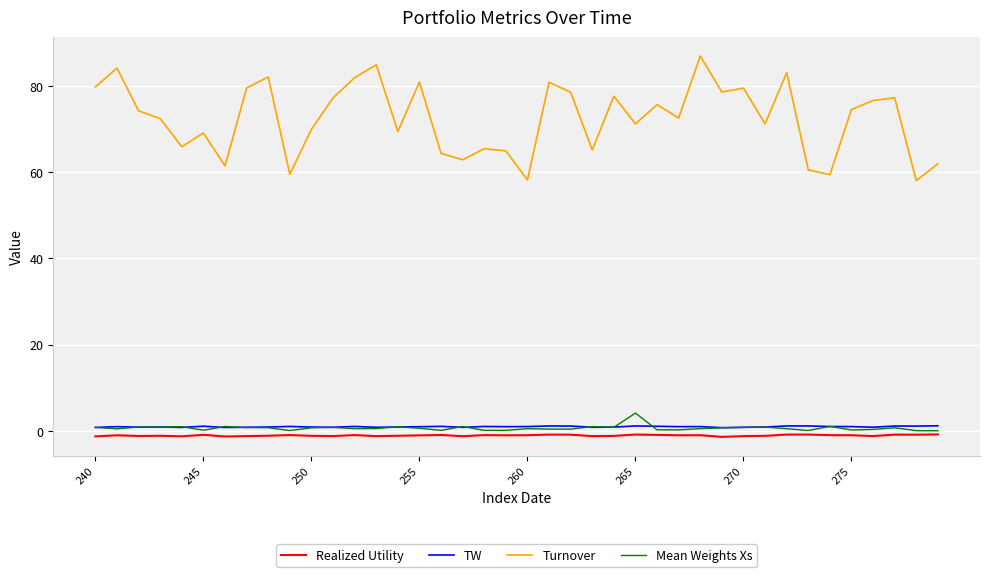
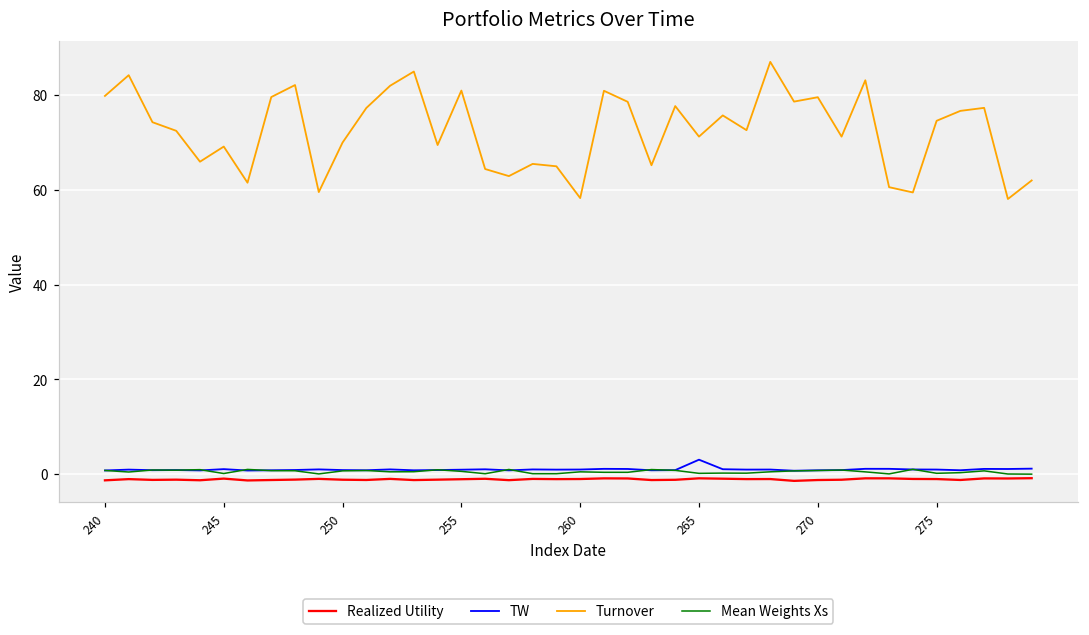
  {
    "Realized Utility": {
      "240": -1,
      "245": -1,
      "250": -1,
      "255": -1,
      "260": -1,
      "265": -1,
      "270": -1,
      "275": -1
    },
    "TW": {
      "245": 1,
-     "265": 1,
+     "265": 3,
      "275": 1
    },
    "Turnover": {
      "240": 80,
      "245": 69,
      "250": 70,
      "255": 81,
      "260": 58,
      "265": 71,
      "270": 80,
      "275": 75
    },
    "Mean Weights Xs": {
      "245": 0,
-     "265": 4,
+     "265": 0,
      "275": 0
    }
  }
